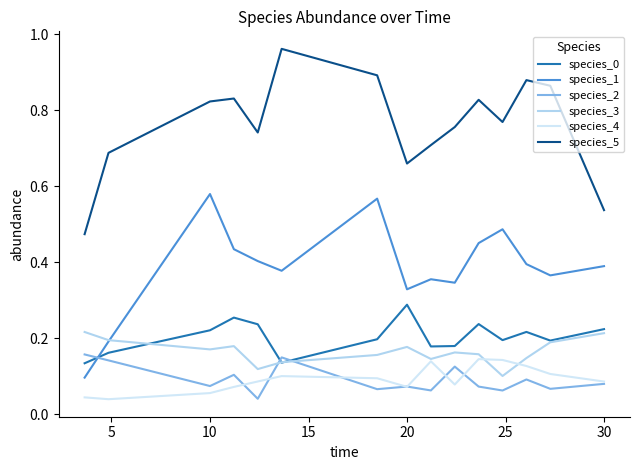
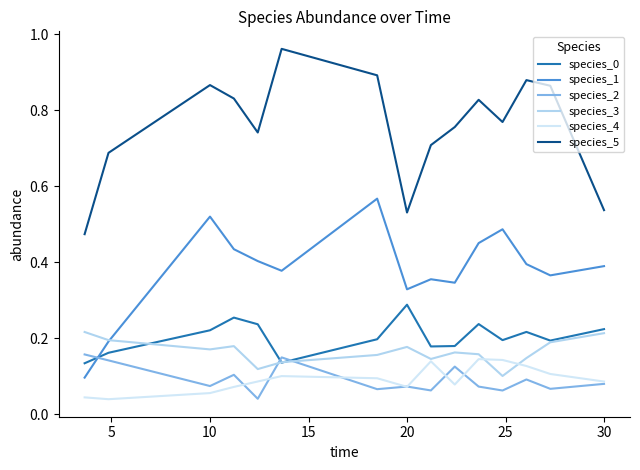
  {
    "species_0": {
      "10": 0.22,
      "20": 0.29,
      "30": 0.22
    },
    "species_1": {
-     "10": 0.58,
+     "10": 0.52,
      "20": 0.33,
      "30": 0.39
    },
    "species_5": {
-     "10": 0.82,
-     "20": 0.66,
+     "10": 0.87,
+     "20": 0.53,
      "30": 0.54
    }
  }
